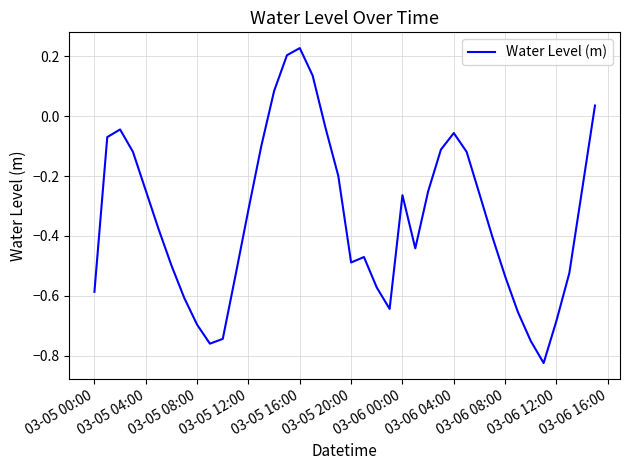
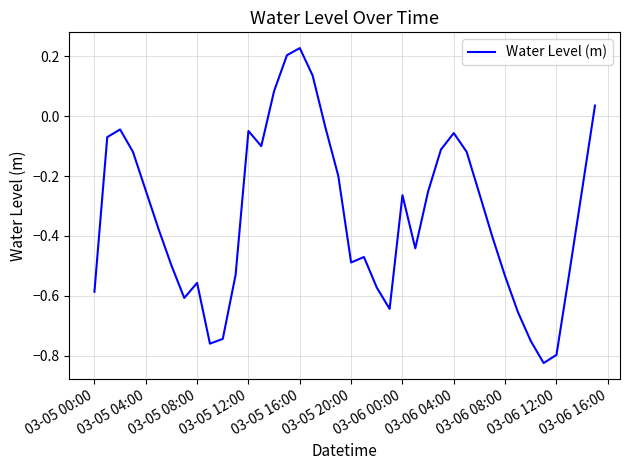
  {
    "03-05 00:00": -0.59,
    "03-05 04:00": -0.25,
-   "03-05 08:00": -0.70,
-   "03-05 12:00": -0.31,
+   "03-05 08:00": -0.56,
+   "03-05 12:00": -0.05,
    "03-05 16:00": 0.23,
    "03-05 20:00": -0.49,
    "03-06 00:00": -0.26,
    "03-06 04:00": -0.06,
    "03-06 08:00": -0.53,
-   "03-06 12:00": -0.68
+   "03-06 12:00": -0.80
  }
